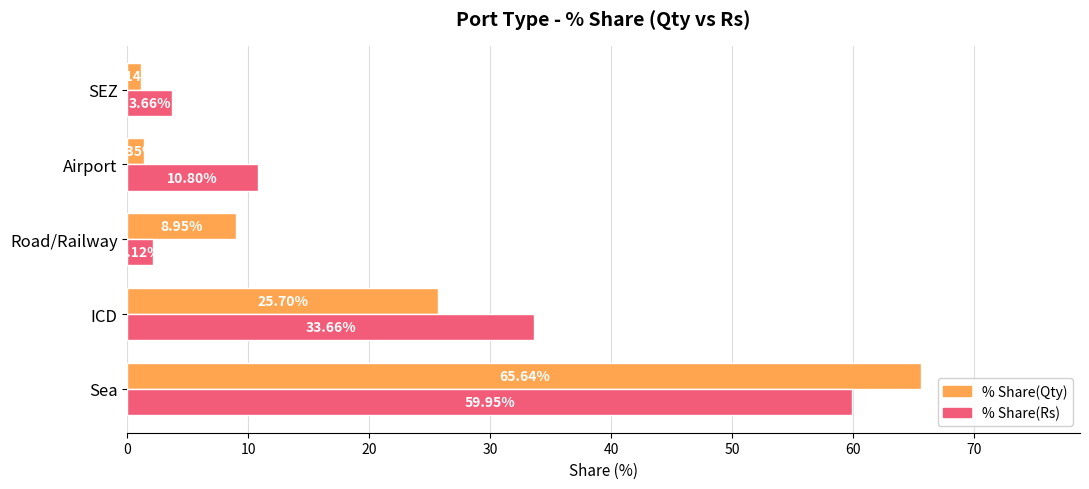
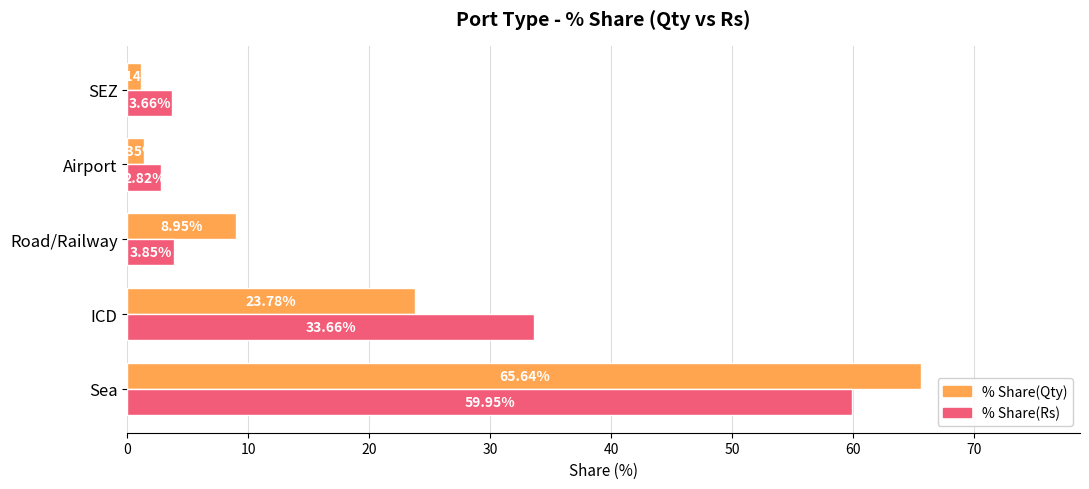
  {
    "% Share(Qty)": {
      "Road/Railway": "8.95%",
-     "ICD": "25.70%",
+     "ICD": "23.78%",
      "Sea": "65.64%"
    },
    "% Share(Rs)": {
      "SEZ": "3.66%",
-     "Airport": "10.80%",
-     "Road/Railway": "2.12%",
+     "Airport": "2.82%",
+     "Road/Railway": "3.85%",
      "ICD": "33.66%",
      "Sea": "59.95%"
    }
  }
